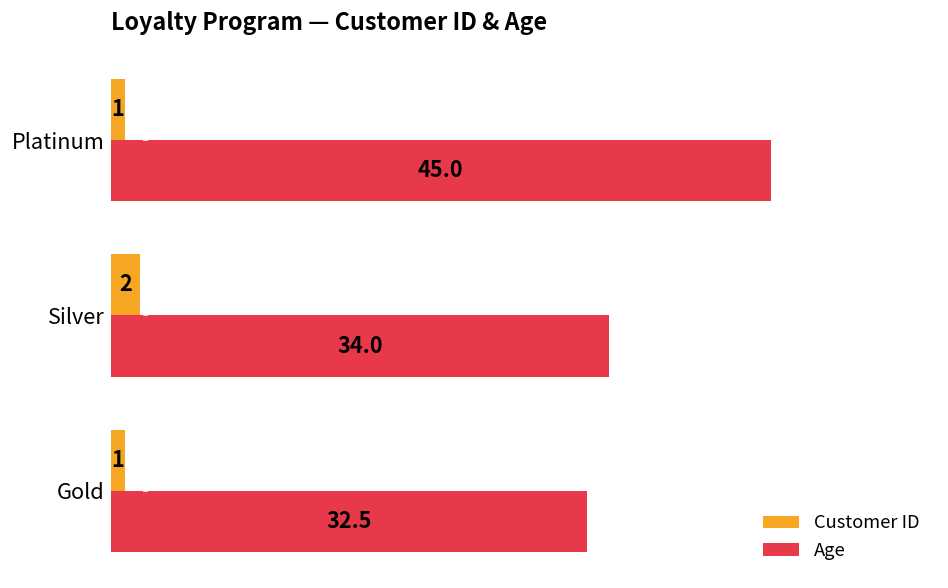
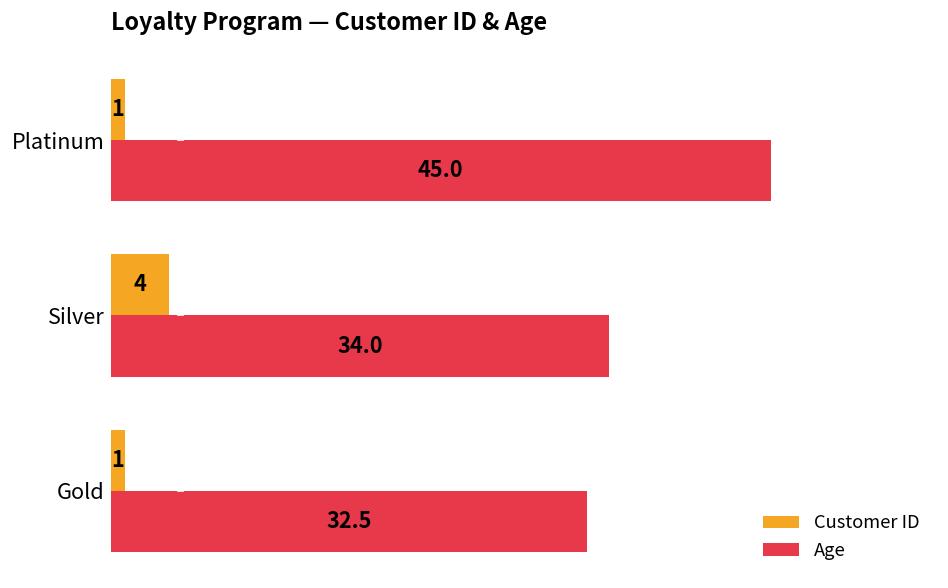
  {
    "Customer ID": {
      "Platinum": 1,
-     "Silver": 2,
+     "Silver": 4,
      "Gold": 1
    },
    "Age": {
      "Platinum": 45.0,
      "Silver": 34.0,
      "Gold": 32.5
    }
  }
